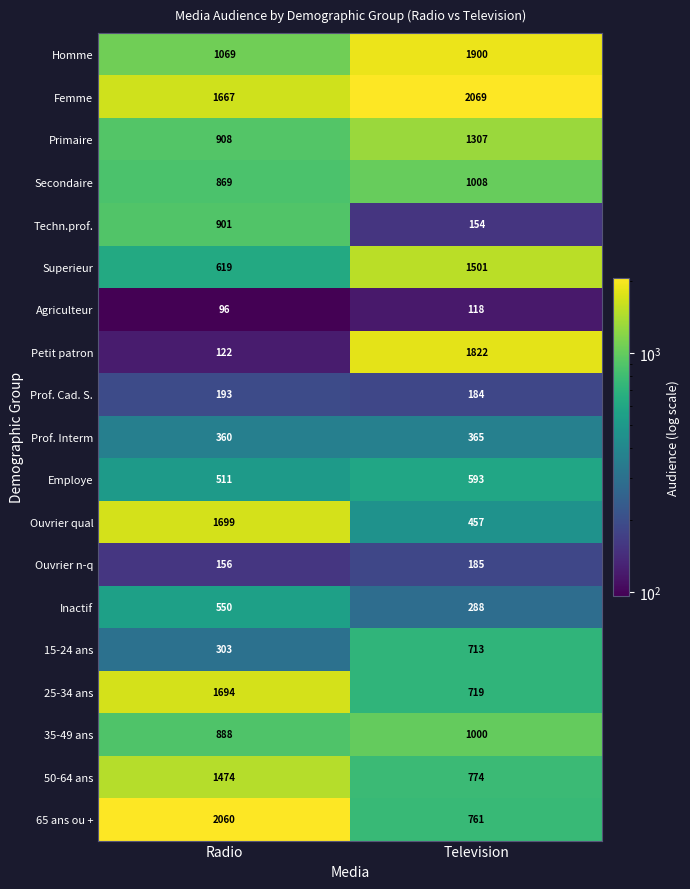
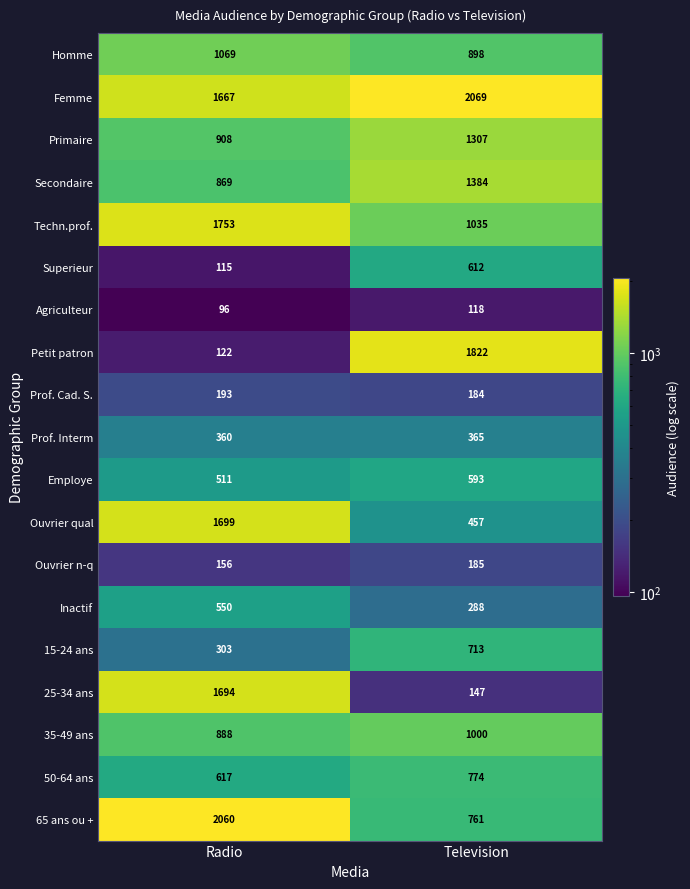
  {
    "Homme": {
      "Radio": 1069,
-     "Television": 1900
+     "Television": 898
    },
    "Femme": {
      "Radio": 1667,
      "Television": 2069
    },
    "Primaire": {
      "Radio": 908,
      "Television": 1307
    },
    "Secondaire": {
      "Radio": 869,
-     "Television": 1008
+     "Television": 1384
    },
    "Techn.prof.": {
-     "Radio": 901,
-     "Television": 154
+     "Radio": 1753,
+     "Television": 1035
    },
    "Superieur": {
-     "Radio": 619,
-     "Television": 1501
+     "Radio": 115,
+     "Television": 612
    },
    "Agriculteur": {
      "Radio": 96,
      "Television": 118
    },
    "Petit patron": {
      "Radio": 122,
      "Television": 1822
    },
    "Prof. Cad. S.": {
      "Radio": 193,
      "Television": 184
    },
    "Prof. Interm": {
      "Radio": 360,
      "Television": 365
    },
    "Employe": {
      "Radio": 511,
      "Television": 593
    },
    "Ouvrier qual": {
      "Radio": 1699,
      "Television": 457
    },
    "Ouvrier n-q": {
      "Radio": 156,
      "Television": 185
    },
    "Inactif": {
      "Radio": 550,
      "Television": 288
    },
    "15-24 ans": {
      "Radio": 303,
      "Television": 713
    },
    "25-34 ans": {
      "Radio": 1694,
-     "Television": 719
+     "Television": 147
    },
    "35-49 ans": {
      "Radio": 888,
      "Television": 1000
    },
    "50-64 ans": {
-     "Radio": 1474,
+     "Radio": 617,
      "Television": 774
    },
    "65 ans ou +": {
      "Radio": 2060,
      "Television": 761
    }
  }
